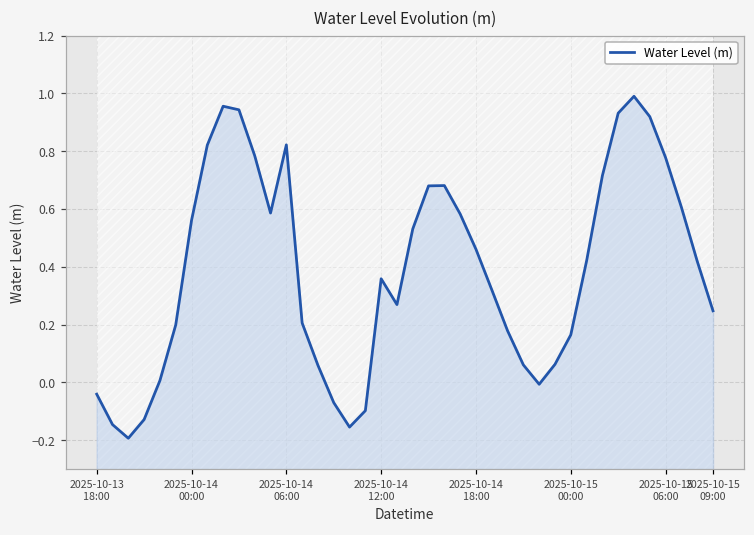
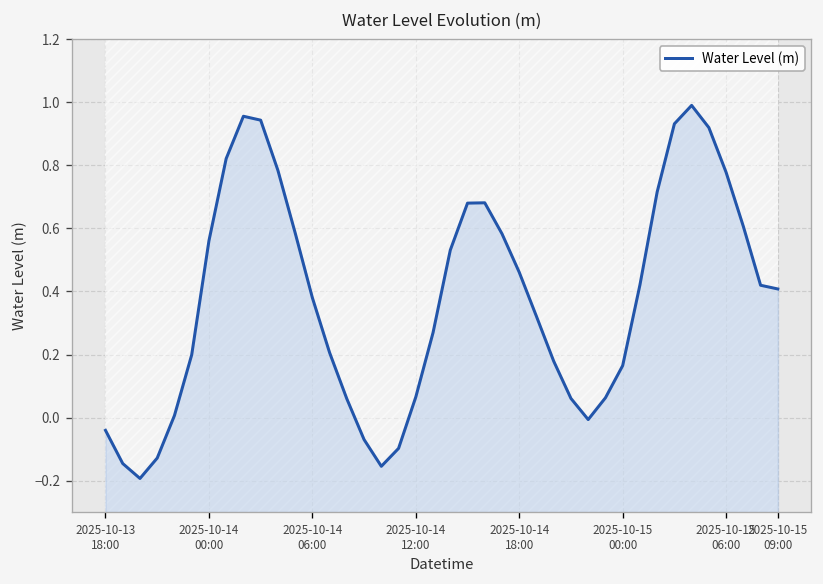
  {
    "Water Level (m)": {
      "2025-10-13 18:00": -0.04,
      "2025-10-14 00:00": 0.56,
-     "2025-10-14 06:00": 0.82,
-     "2025-10-14 12:00": 0.36,
+     "2025-10-14 06:00": 0.38,
+     "2025-10-14 12:00": 0.07,
      "2025-10-14 18:00": 0.46,
      "2025-10-15 00:00": 0.16,
      "2025-10-15 06:00": 0.78,
-     "2025-10-15 09:00": 0.25
+     "2025-10-15 09:00": 0.41
    }
  }
